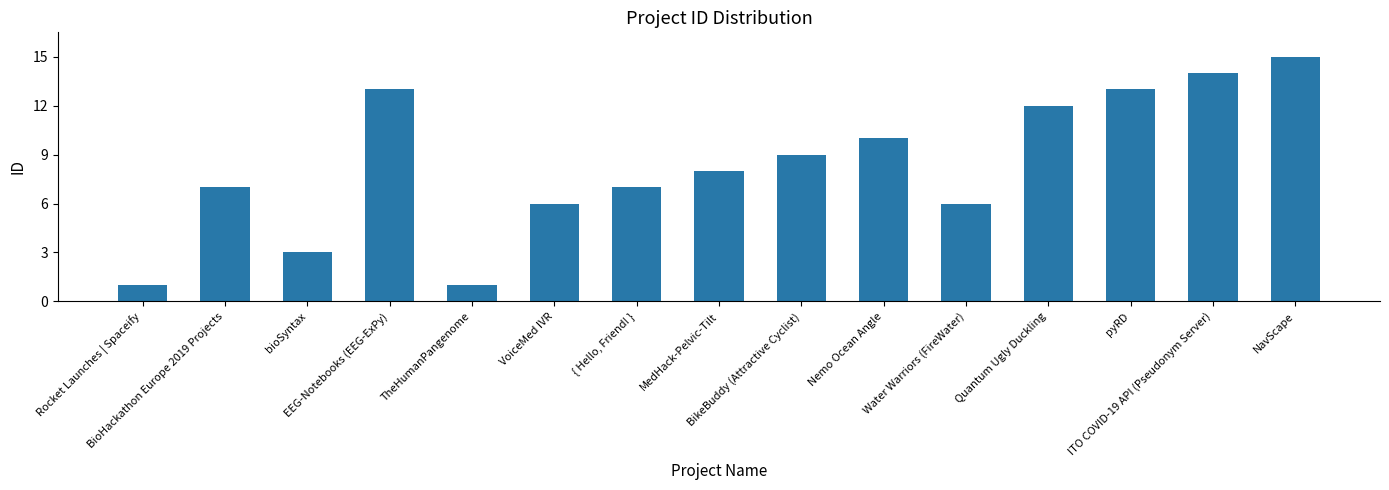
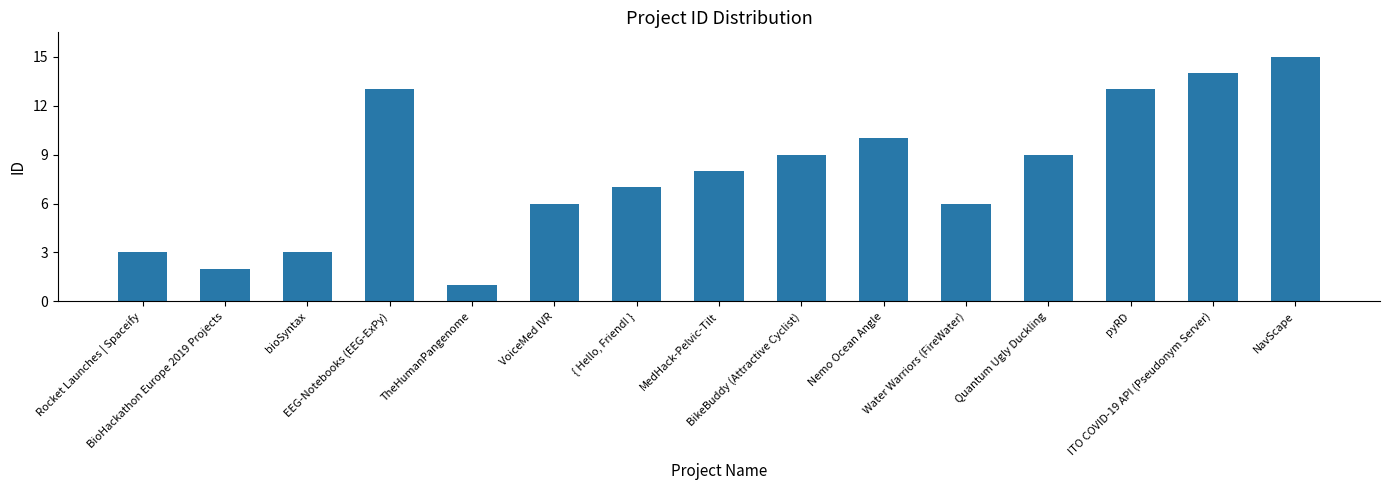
  {
-   "Rocket Launches | Spaceify": 1,
-   "BioHackathon Europe 2019 Projects": 7,
+   "Rocket Launches | Spaceify": 3,
+   "BioHackathon Europe 2019 Projects": 2,
    "bioSyntax": 3,
    "EEG-Notebooks (EEG-ExPy)": 13,
    "TheHumanPangenome": 1,
    "VoiceMed IVR": 6,
    "{ Hello, Friend! }": 7,
    "MedHack-Pelvic-Tilt": 8,
    "BikeBuddy (Attractive Cyclist)": 9,
    "Nemo Ocean Angle": 10,
    "Water Warriors (FireWater)": 6,
-   "Quantum Ugly Duckling": 12,
+   "Quantum Ugly Duckling": 9,
    "pyRD": 13,
    "ITO COVID-19 API (Pseudonym Server)": 14,
    "NavScape": 15
  }
